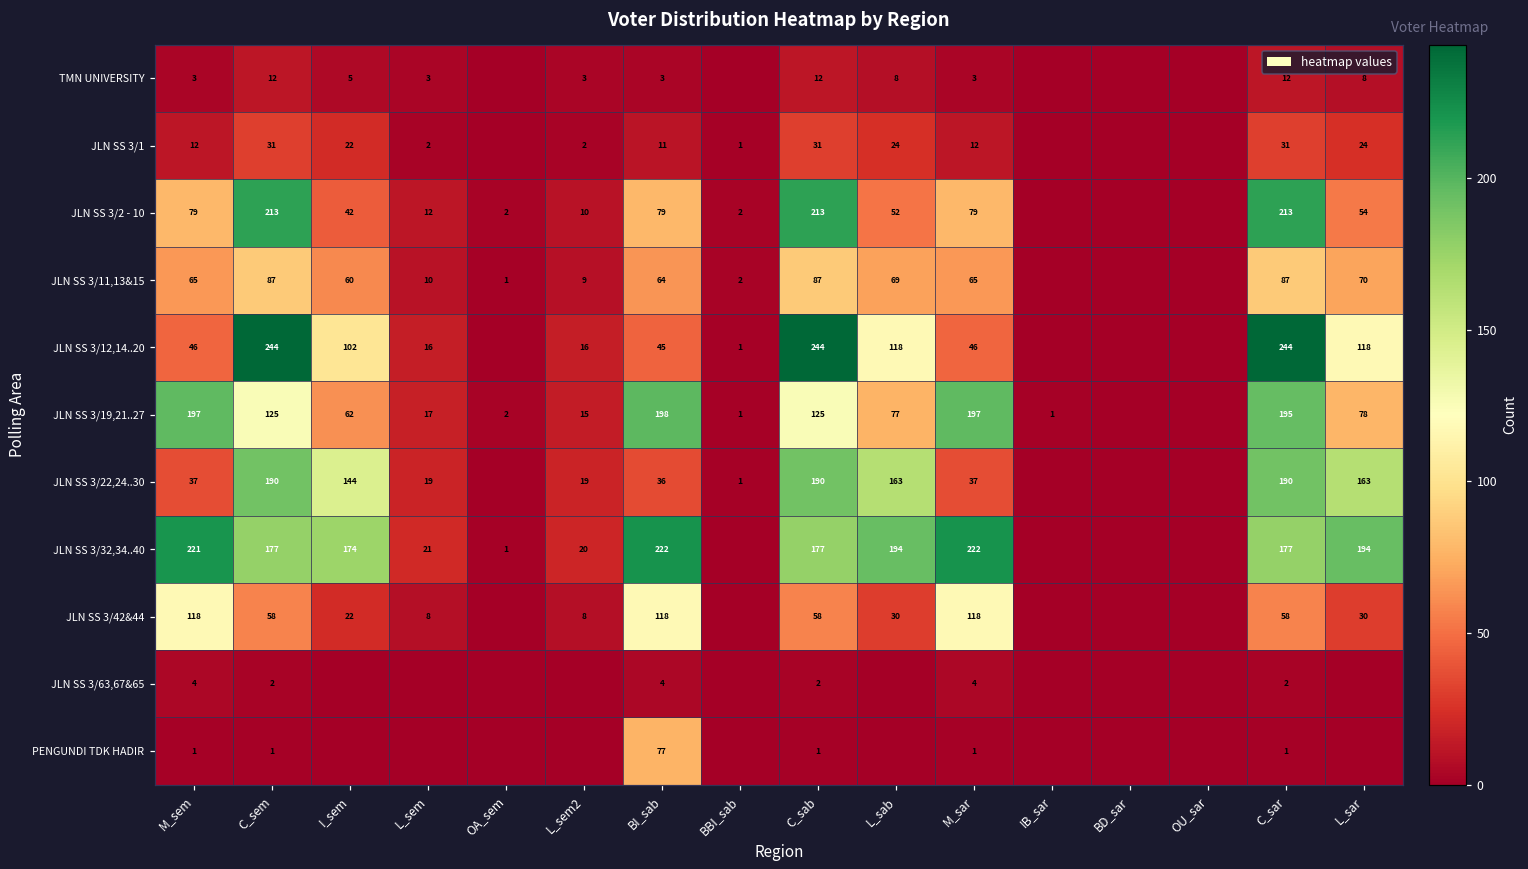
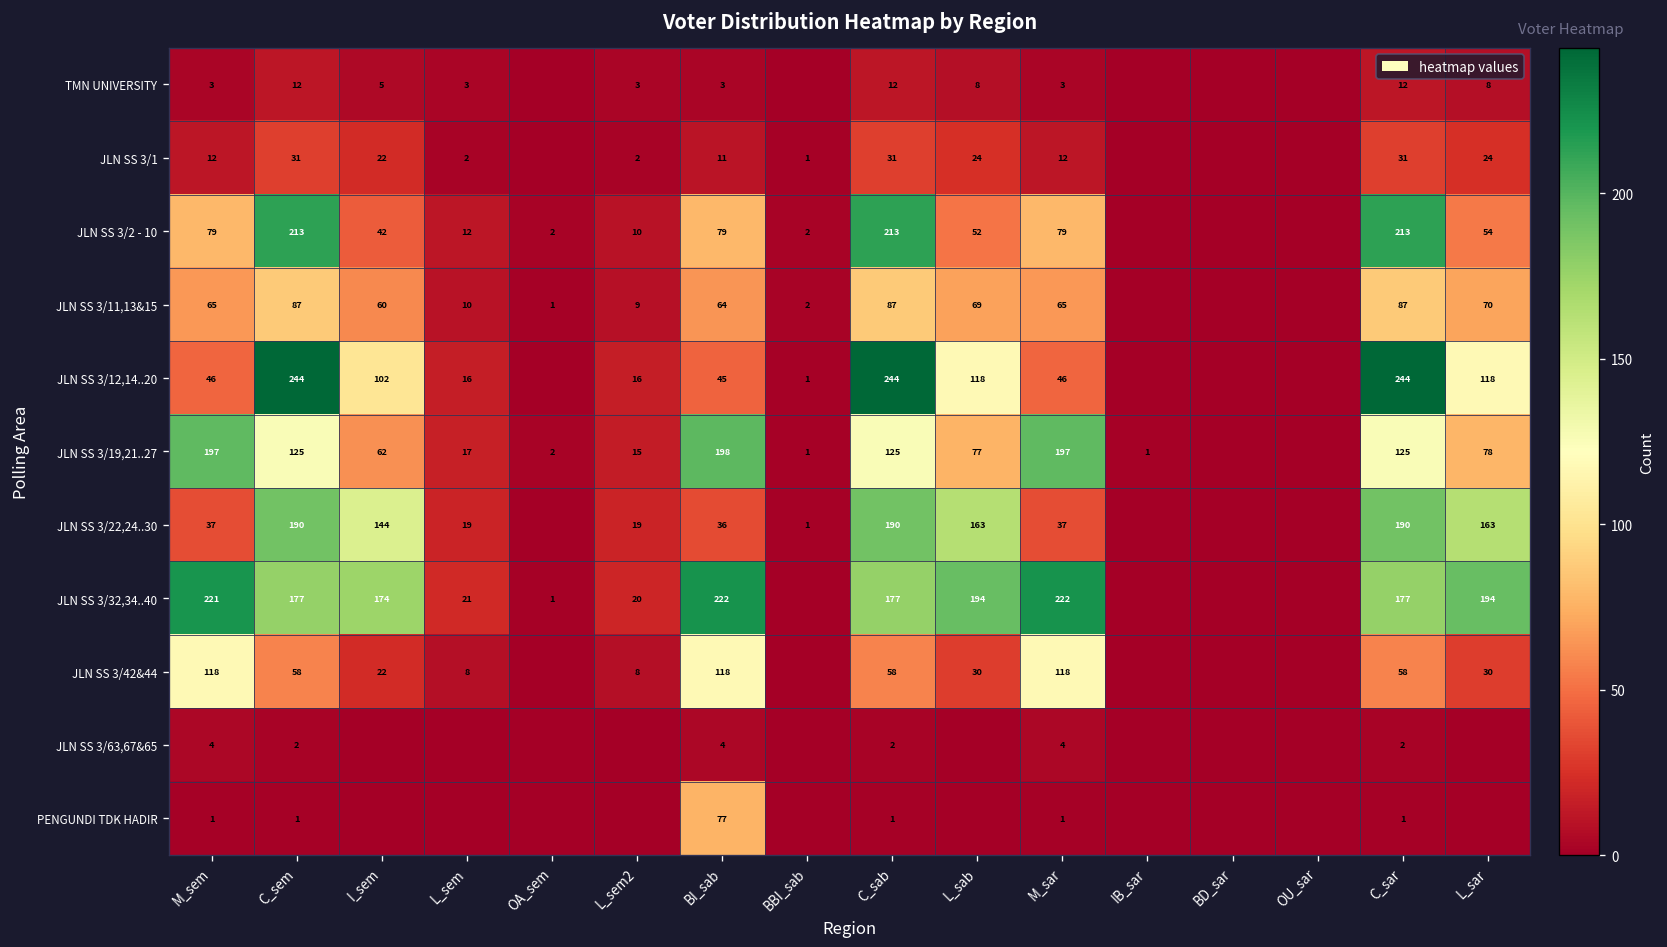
  {
    "TMN UNIVERSITY": {
      "M_sem": 3,
      "C_sem": 12,
      "I_sem": 5,
      "L_sem": 3,
      "L_sem2": 3,
      "BI_sab": 3,
      "C_sab": 12,
      "L_sab": 8,
      "M_sar": 3,
      "C_sar": 12,
      "L_sar": 8
    },
    "JLN SS 3/1": {
      "M_sem": 12,
      "C_sem": 31,
      "I_sem": 22,
      "L_sem": 2,
      "L_sem2": 2,
      "BI_sab": 11,
      "BBI_sab": 1,
      "C_sab": 31,
      "L_sab": 24,
      "M_sar": 12,
      "C_sar": 31,
      "L_sar": 24
    },
    "JLN SS 3/2 - 10": {
      "M_sem": 79,
      "C_sem": 213,
      "I_sem": 42,
      "L_sem": 12,
      "OA_sem": 2,
      "L_sem2": 10,
      "BI_sab": 79,
      "BBI_sab": 2,
      "C_sab": 213,
      "L_sab": 52,
      "M_sar": 79,
      "C_sar": 213,
      "L_sar": 54
    },
    "JLN SS 3/11,13&15": {
      "M_sem": 65,
      "C_sem": 87,
      "I_sem": 60,
      "L_sem": 10,
      "OA_sem": 1,
      "L_sem2": 9,
      "BI_sab": 64,
      "BBI_sab": 2,
      "C_sab": 87,
      "L_sab": 69,
      "M_sar": 65,
      "C_sar": 87,
      "L_sar": 70
    },
    "JLN SS 3/12,14..20": {
      "M_sem": 46,
      "C_sem": 244,
      "I_sem": 102,
      "L_sem": 16,
      "L_sem2": 16,
      "BI_sab": 45,
      "BBI_sab": 1,
      "C_sab": 244,
      "L_sab": 118,
      "M_sar": 46,
      "C_sar": 244,
      "L_sar": 118
    },
    "JLN SS 3/19,21..27": {
      "M_sem": 197,
      "C_sem": 125,
      "I_sem": 62,
      "L_sem": 17,
      "OA_sem": 2,
      "L_sem2": 15,
      "BI_sab": 198,
      "BBI_sab": 1,
      "C_sab": 125,
      "L_sab": 77,
      "M_sar": 197,
      "IB_sar": 1,
-     "C_sar": 195,
+     "C_sar": 125,
      "L_sar": 78
    },
    "JLN SS 3/22,24..30": {
      "M_sem": 37,
      "C_sem": 190,
      "I_sem": 144,
      "L_sem": 19,
      "L_sem2": 19,
      "BI_sab": 36,
      "BBI_sab": 1,
      "C_sab": 190,
      "L_sab": 163,
      "M_sar": 37,
      "C_sar": 190,
      "L_sar": 163
    },
    "JLN SS 3/32,34..40": {
      "M_sem": 221,
      "C_sem": 177,
      "I_sem": 174,
      "L_sem": 21,
      "OA_sem": 1,
      "L_sem2": 20,
      "BI_sab": 222,
      "C_sab": 177,
      "L_sab": 194,
      "M_sar": 222,
      "C_sar": 177,
      "L_sar": 194
    },
    "JLN SS 3/42&44": {
      "M_sem": 118,
      "C_sem": 58,
      "I_sem": 22,
      "L_sem": 8,
      "L_sem2": 8,
      "BI_sab": 118,
      "C_sab": 58,
      "L_sab": 30,
      "M_sar": 118,
      "C_sar": 58,
      "L_sar": 30
    },
    "JLN SS 3/63,67&65": {
      "M_sem": 4,
      "C_sem": 2,
      "BI_sab": 4,
      "C_sab": 2,
      "M_sar": 4,
      "C_sar": 2
    },
    "PENGUNDI TDK HADIR": {
      "M_sem": 1,
      "C_sem": 1,
      "BI_sab": 77,
      "C_sab": 1,
      "M_sar": 1,
      "C_sar": 1
    }
  }
